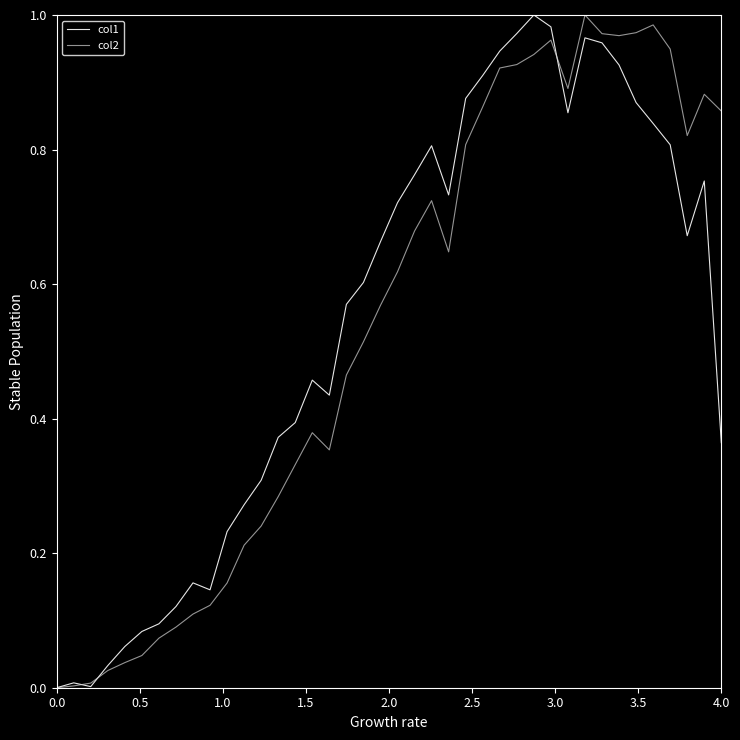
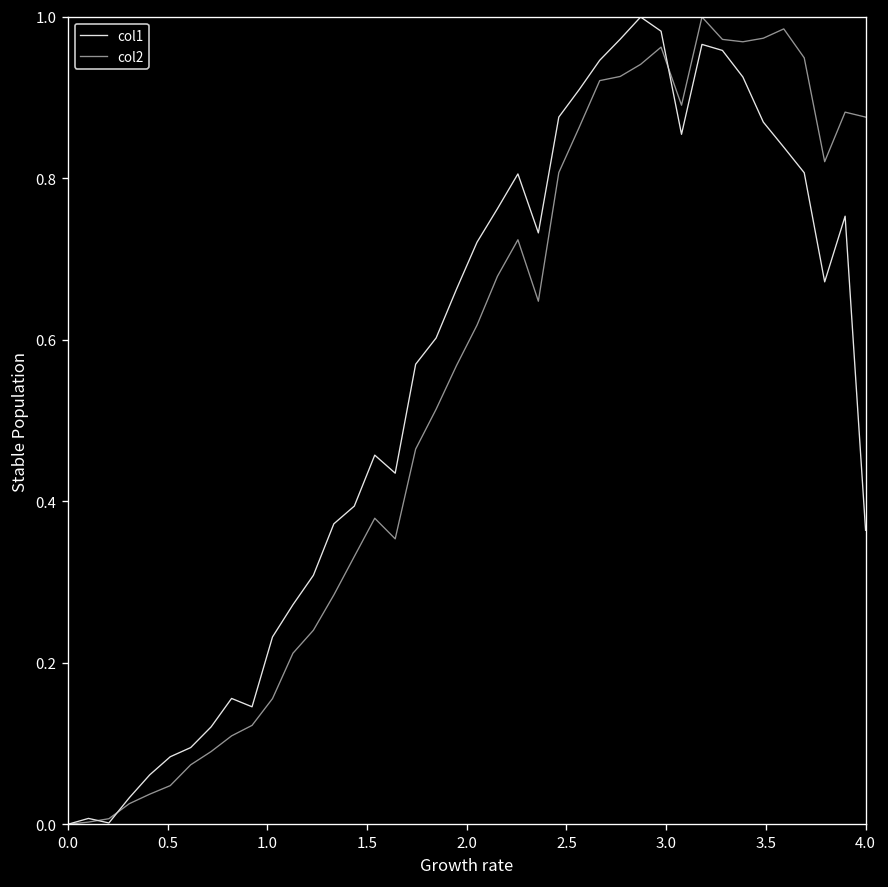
  {
    "col1": {
      "4.0": 0.36
    },
    "col2": {
-     "4.0": 0.86
+     "4.0": 0.88
    }
  }
